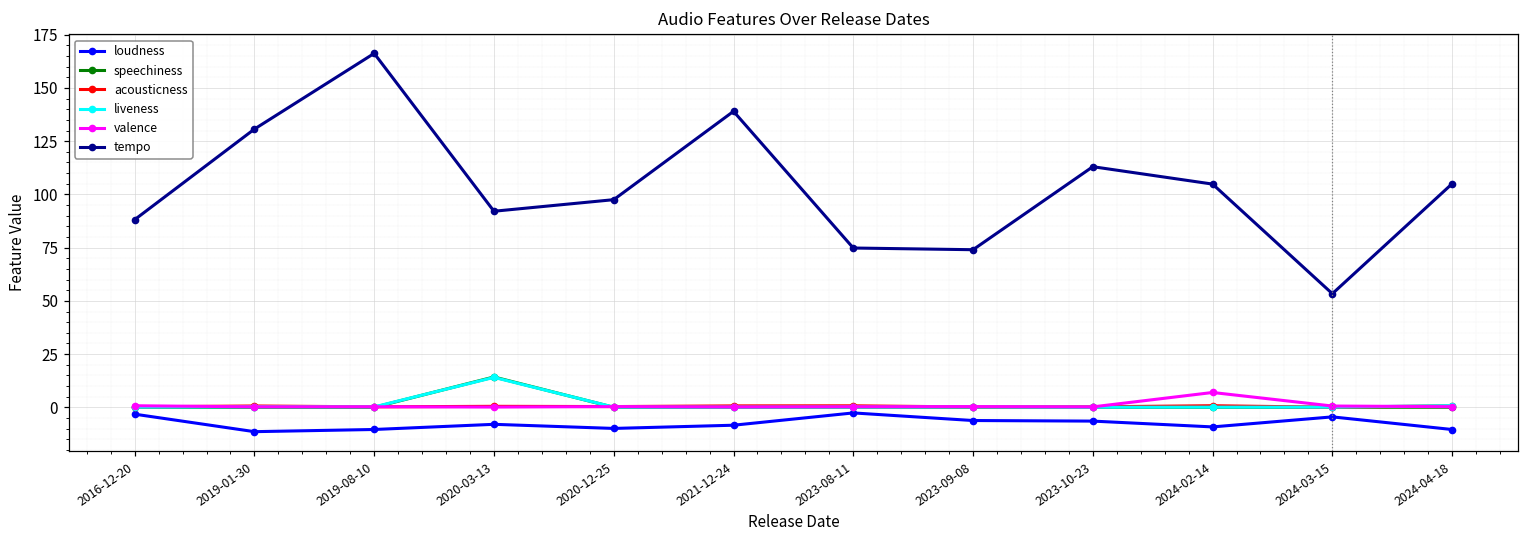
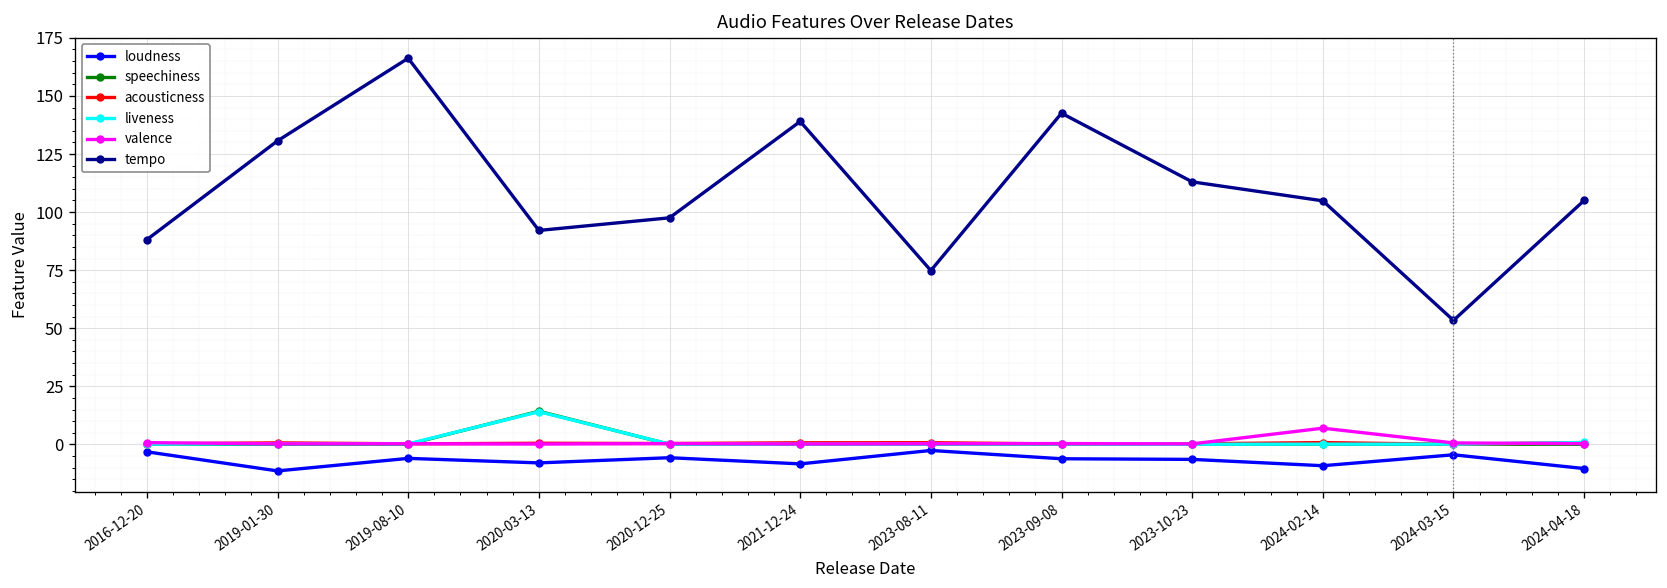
  {
    "loudness": {
      "2016-12-20": -3,
      "2019-01-30": -11,
-     "2019-08-10": -10,
+     "2019-08-10": -6,
      "2020-03-13": -8,
-     "2020-12-25": -10,
+     "2020-12-25": -6,
      "2021-12-24": -8,
      "2023-08-11": -3,
      "2023-09-08": -6,
      "2023-10-23": -6,
      "2024-02-14": -9,
      "2024-03-15": -4,
      "2024-04-18": -10
    },
    "valence": {
      "2024-02-14": 7
    },
    "tempo": {
      "2016-12-20": 88,
      "2019-01-30": 131,
      "2019-08-10": 166,
      "2020-03-13": 92,
      "2020-12-25": 98,
      "2021-12-24": 139,
      "2023-08-11": 75,
-     "2023-09-08": 74,
+     "2023-09-08": 143,
      "2023-10-23": 113,
      "2024-02-14": 105,
      "2024-03-15": 53,
      "2024-04-18": 105
    }
  }
